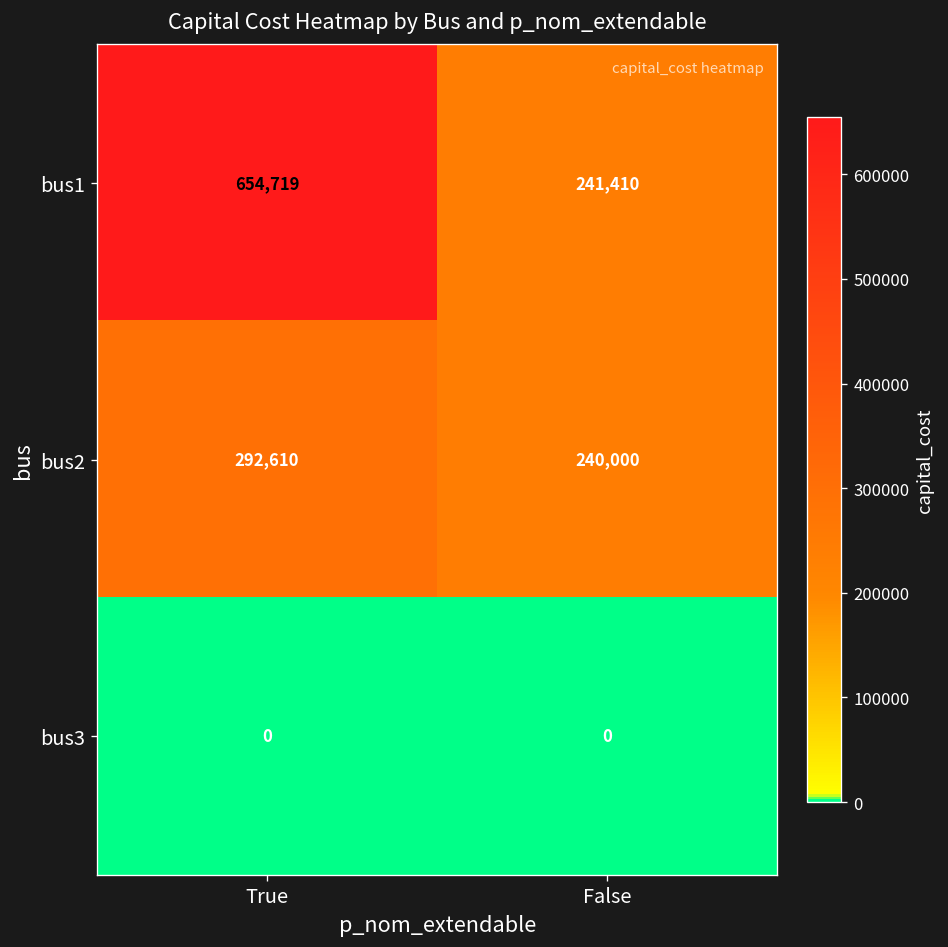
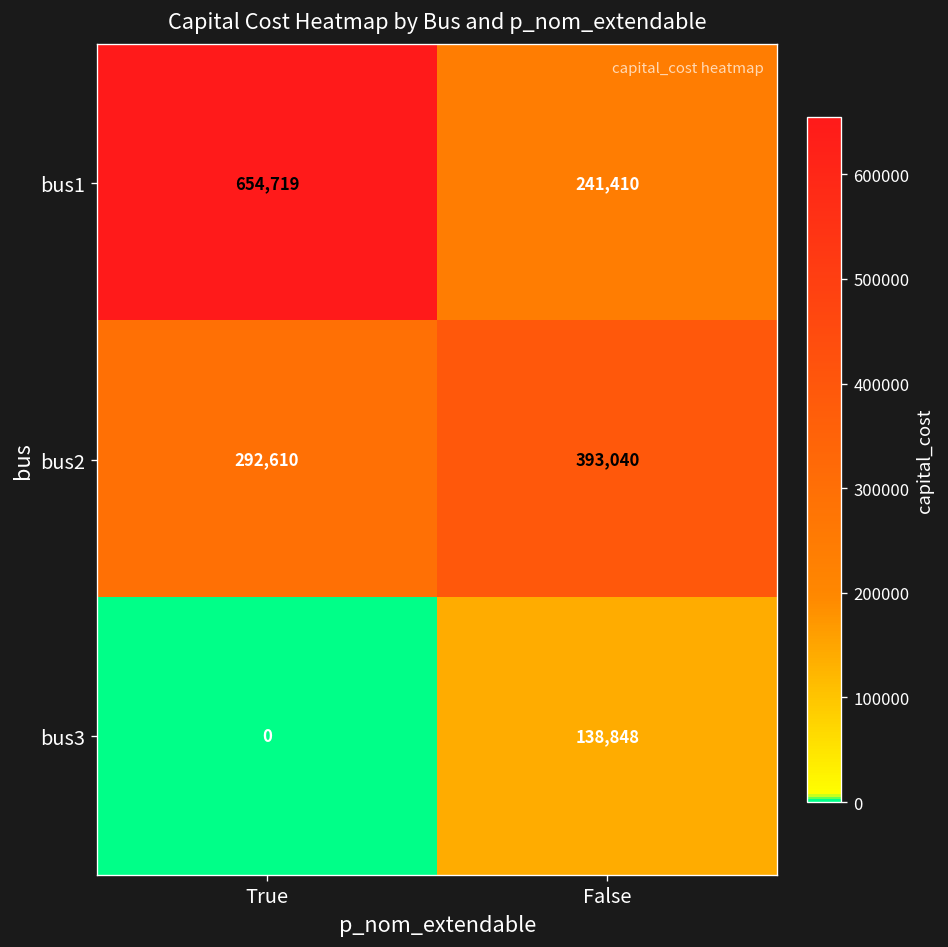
  {
    "bus1": {
      "True": "654,719"
    },
    "bus2": {
      "True": "292,610",
-     "False": "240,000"
+     "False": "393,040"
    },
    "bus3": {
      "True": "0",
-     "False": "0"
+     "False": "138,848"
    }
  }
